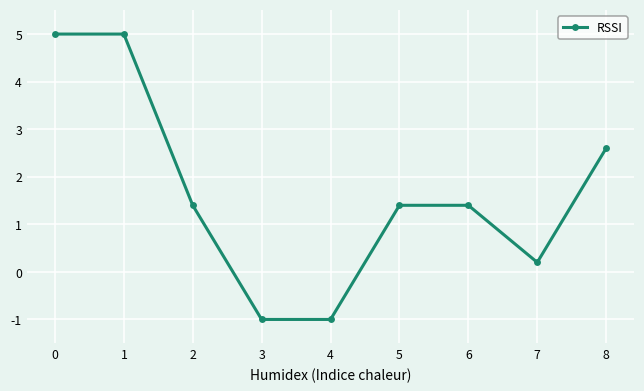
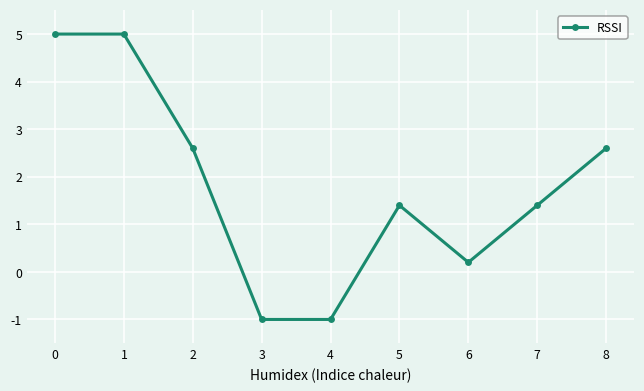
  {
    "0": 5.0,
    "1": 5.0,
-   "2": 1.4,
+   "2": 2.6,
    "3": -1.0,
    "4": -1.0,
    "5": 1.4,
-   "6": 1.4,
-   "7": 0.2,
+   "6": 0.2,
+   "7": 1.4,
    "8": 2.6
  }
